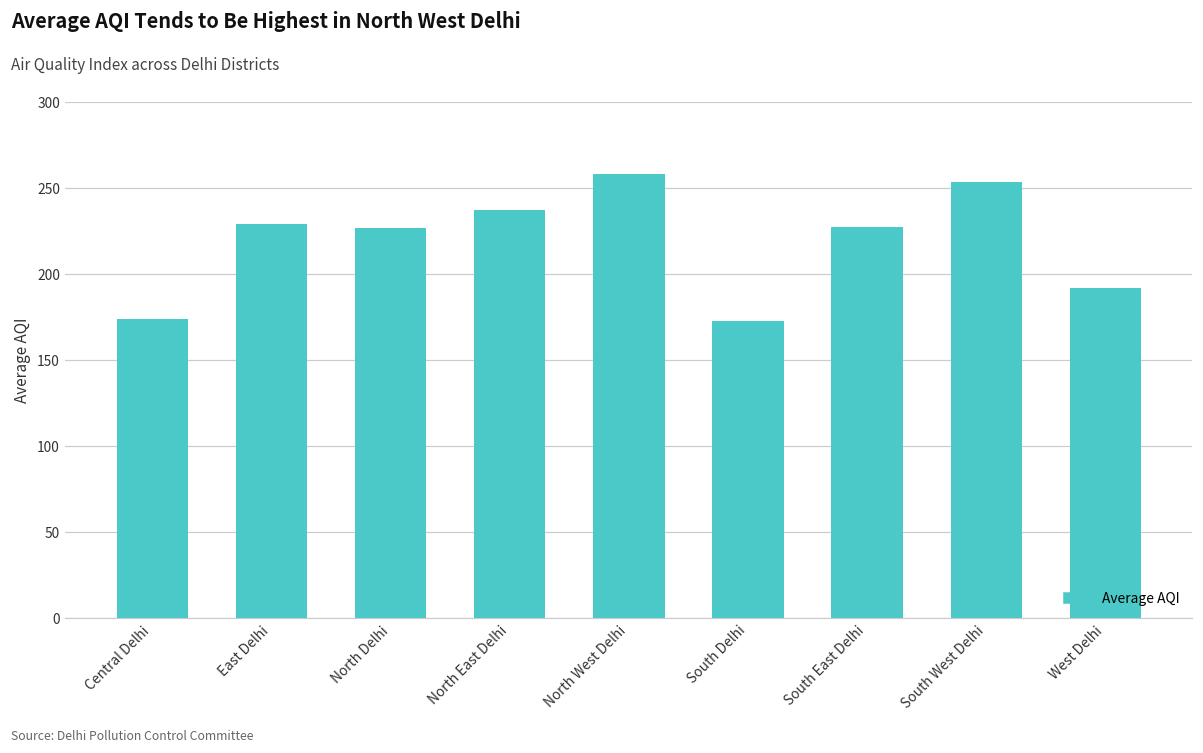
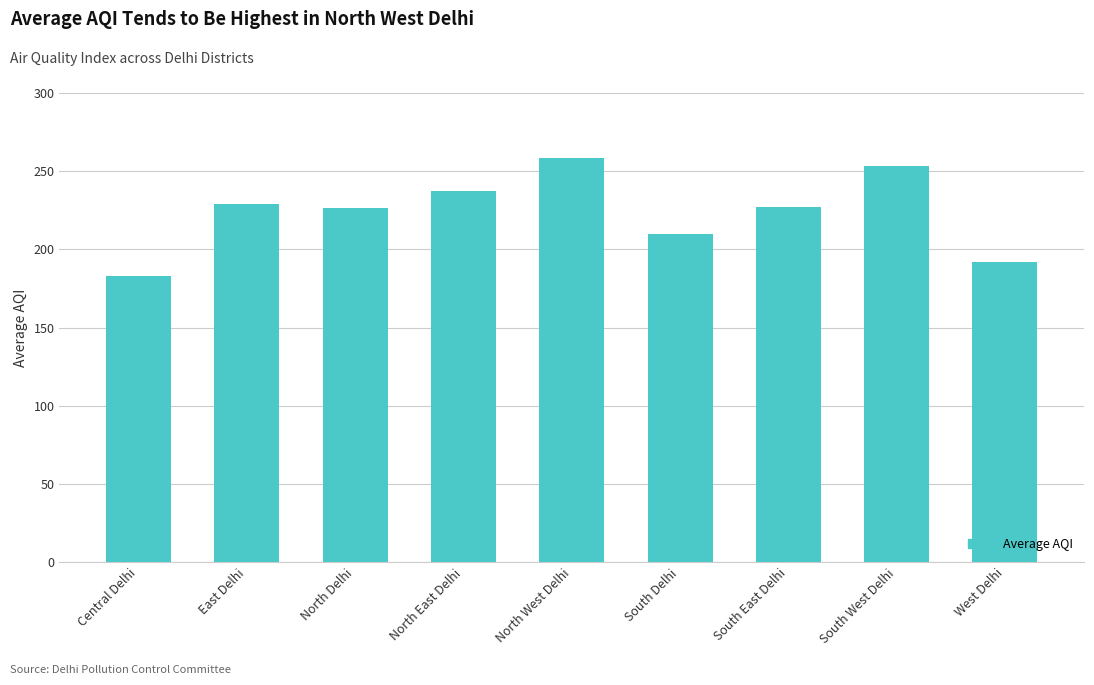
  {
-   "Central Delhi": 174,
+   "Central Delhi": 183,
    "East Delhi": 229,
    "North Delhi": 227,
    "North East Delhi": 237,
    "North West Delhi": 258,
-   "South Delhi": 173,
+   "South Delhi": 210,
    "South East Delhi": 227,
    "South West Delhi": 253,
    "West Delhi": 192
  }
